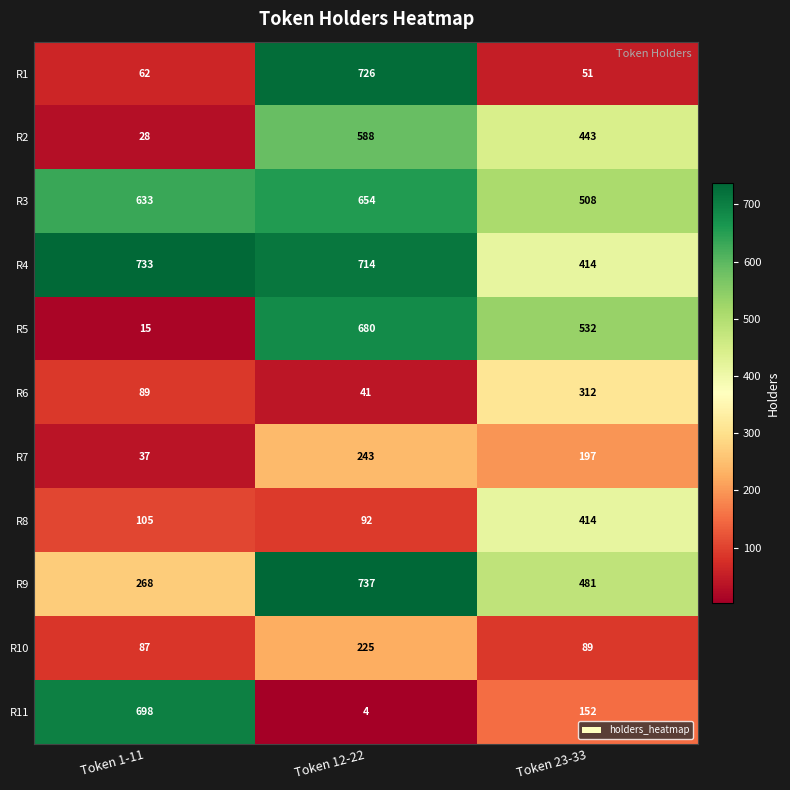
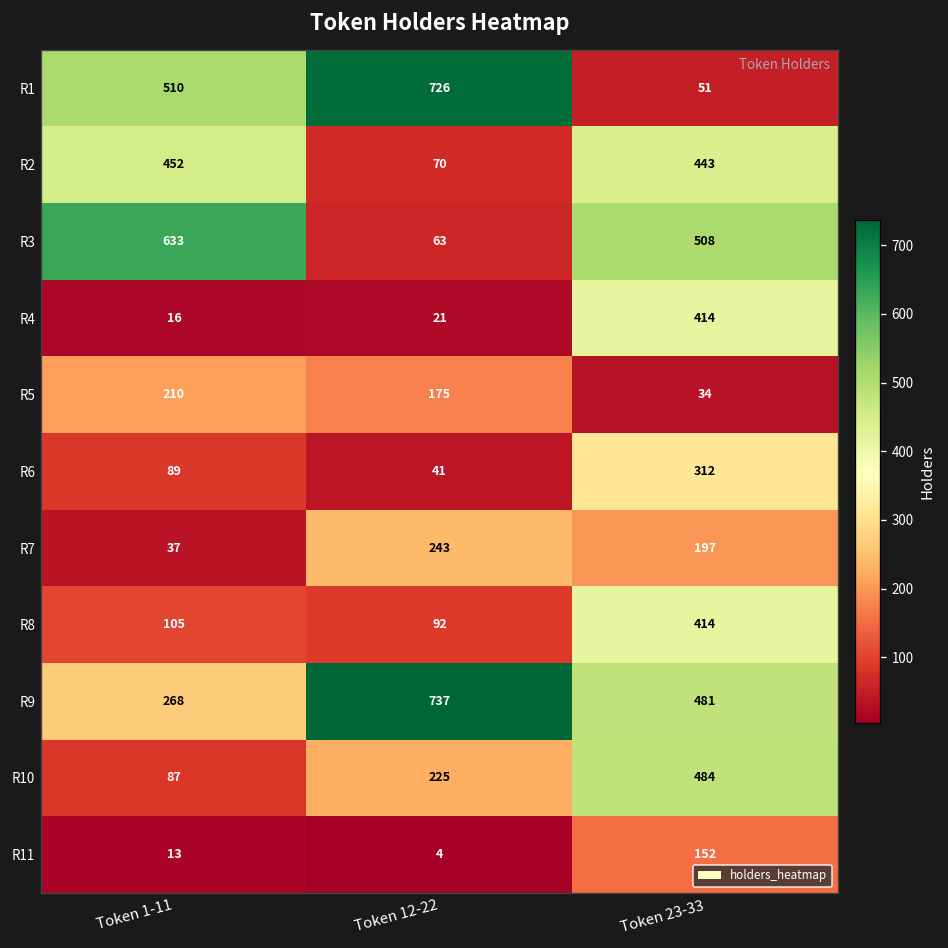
  {
    "R1": {
-     "Token 1-11": 62,
+     "Token 1-11": 510,
      "Token 12-22": 726
    },
    "R2": {
-     "Token 1-11": 28,
-     "Token 12-22": 588,
+     "Token 1-11": 452,
+     "Token 12-22": 70,
      "Token 23-33": 443
    },
    "R3": {
      "Token 1-11": 633,
-     "Token 12-22": 654,
+     "Token 12-22": 63,
      "Token 23-33": 508
    },
    "R4": {
-     "Token 1-11": 733,
-     "Token 12-22": 714,
+     "Token 1-11": 16,
+     "Token 12-22": 21,
      "Token 23-33": 414
    },
    "R5": {
-     "Token 1-11": 15,
-     "Token 12-22": 680,
-     "Token 23-33": 532
+     "Token 1-11": 210,
+     "Token 12-22": 175,
+     "Token 23-33": 34
    },
    "R6": {
      "Token 1-11": 89,
      "Token 12-22": 41,
      "Token 23-33": 312
    },
    "R7": {
      "Token 1-11": 37,
      "Token 12-22": 243,
      "Token 23-33": 197
    },
    "R8": {
      "Token 1-11": 105,
      "Token 12-22": 92,
      "Token 23-33": 414
    },
    "R9": {
      "Token 1-11": 268,
      "Token 12-22": 737,
      "Token 23-33": 481
    },
    "R10": {
      "Token 1-11": 87,
      "Token 12-22": 225,
-     "Token 23-33": 89
+     "Token 23-33": 484
    },
    "R11": {
-     "Token 1-11": 698,
+     "Token 1-11": 13,
      "Token 12-22": 4,
      "Token 23-33": 152
    }
  }
